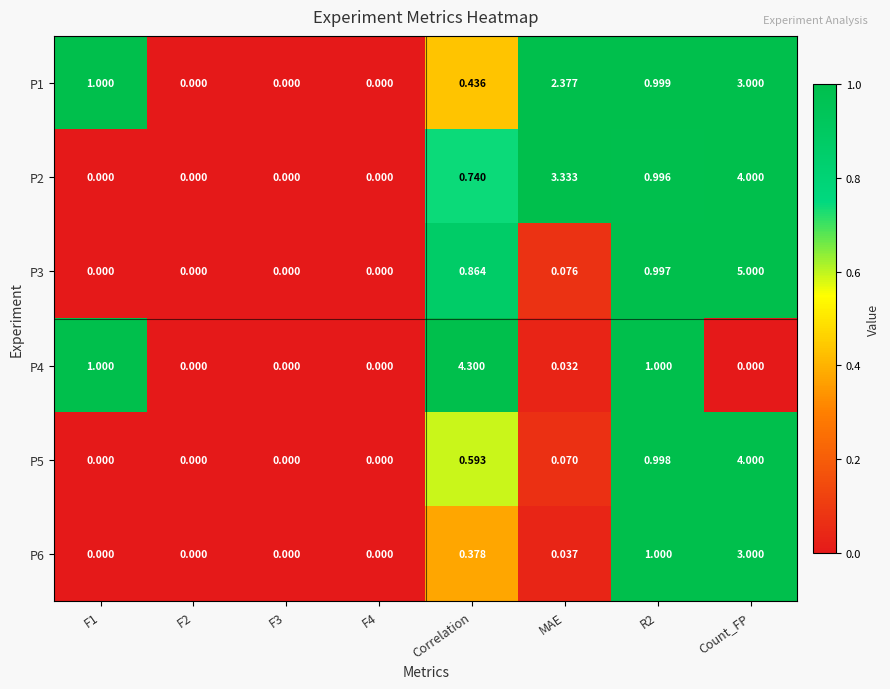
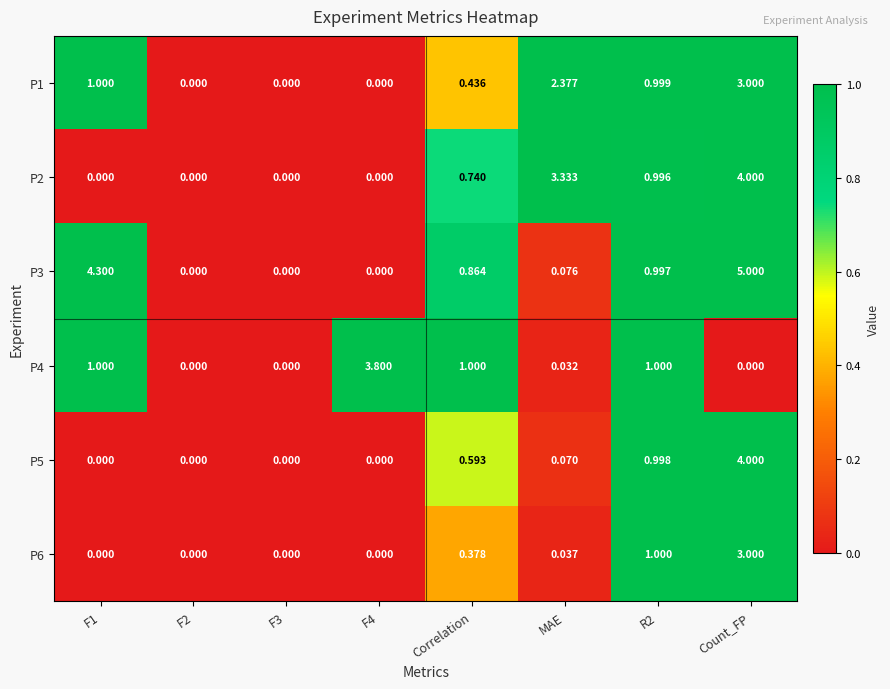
  {
    "P1": {
      "F1": 1.000,
      "F2": 0.000,
      "F3": 0.000,
      "F4": 0.000,
      "Correlation": 0.436,
      "MAE": 2.377,
      "R2": 0.999,
      "Count_FP": 3.000
    },
    "P2": {
      "F1": 0.000,
      "F2": 0.000,
      "F3": 0.000,
      "F4": 0.000,
      "Correlation": 0.740,
      "MAE": 3.333,
      "R2": 0.996,
      "Count_FP": 4.000
    },
    "P3": {
-     "F1": 0.000,
+     "F1": 4.300,
      "F2": 0.000,
      "F3": 0.000,
      "F4": 0.000,
      "Correlation": 0.864,
      "MAE": 0.076,
      "R2": 0.997,
      "Count_FP": 5.000
    },
    "P4": {
      "F1": 1.000,
      "F2": 0.000,
      "F3": 0.000,
-     "F4": 0.000,
-     "Correlation": 4.300,
+     "F4": 3.800,
+     "Correlation": 1.000,
      "MAE": 0.032,
      "R2": 1.000,
      "Count_FP": 0.000
    },
    "P5": {
      "F1": 0.000,
      "F2": 0.000,
      "F3": 0.000,
      "F4": 0.000,
      "Correlation": 0.593,
      "MAE": 0.070,
      "R2": 0.998,
      "Count_FP": 4.000
    },
    "P6": {
      "F1": 0.000,
      "F2": 0.000,
      "F3": 0.000,
      "F4": 0.000,
      "Correlation": 0.378,
      "MAE": 0.037,
      "R2": 1.000,
      "Count_FP": 3.000
    }
  }
